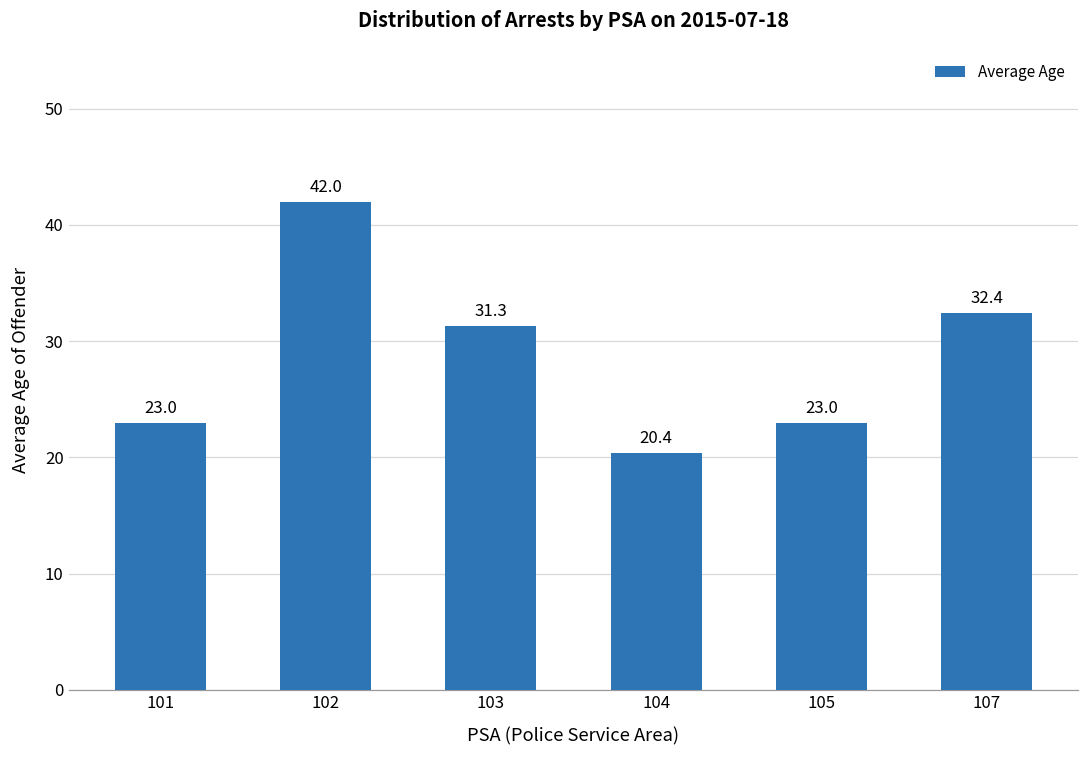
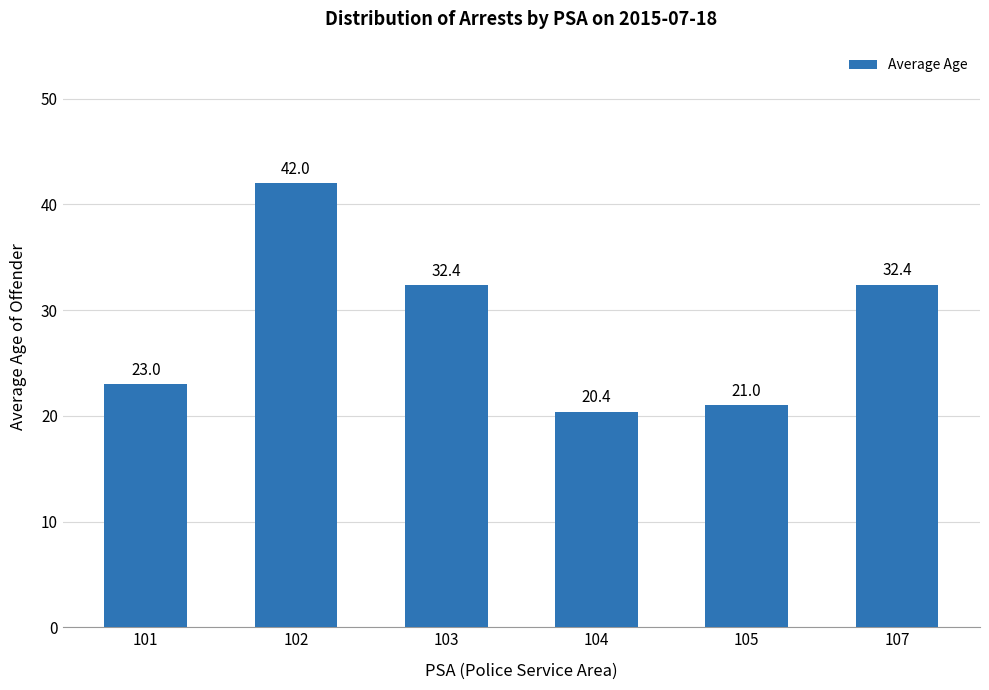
  {
    "101": 23.0,
    "102": 42.0,
-   "103": 31.3,
+   "103": 32.4,
    "104": 20.4,
-   "105": 23.0,
+   "105": 21.0,
    "107": 32.4
  }
